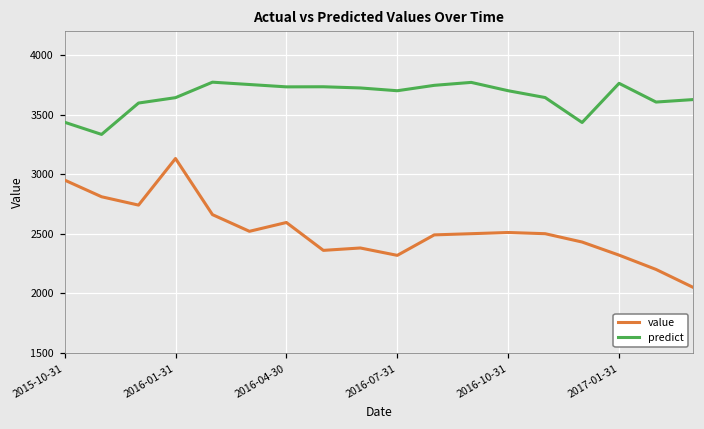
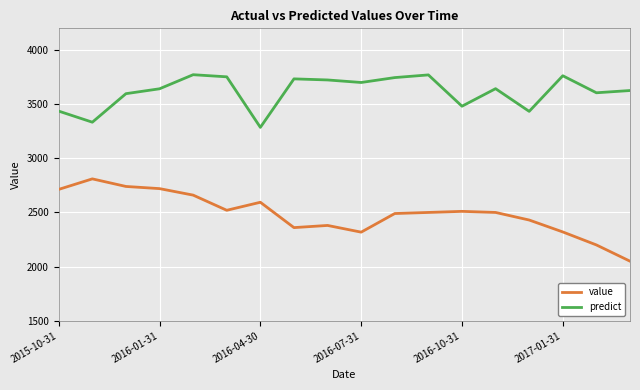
  {
    "value": {
-     "2015-10-31": 2950,
-     "2016-01-31": 3130,
+     "2015-10-31": 2710,
+     "2016-01-31": 2720,
      "2016-04-30": 2590,
      "2016-07-31": 2320,
      "2016-10-31": 2510,
      "2017-01-31": 2320
    },
    "predict": {
      "2015-10-31": 3440,
      "2016-01-31": 3640,
-     "2016-04-30": 3730,
+     "2016-04-30": 3290,
      "2016-07-31": 3700,
-     "2016-10-31": 3700,
+     "2016-10-31": 3480,
      "2017-01-31": 3760
    }
  }
